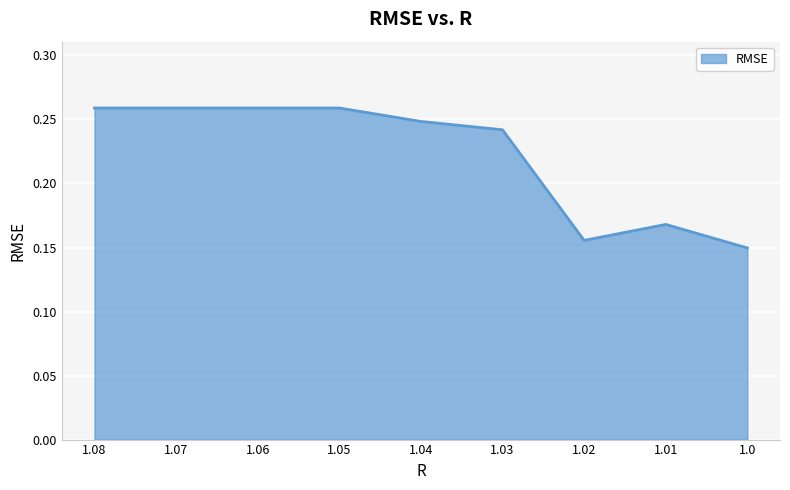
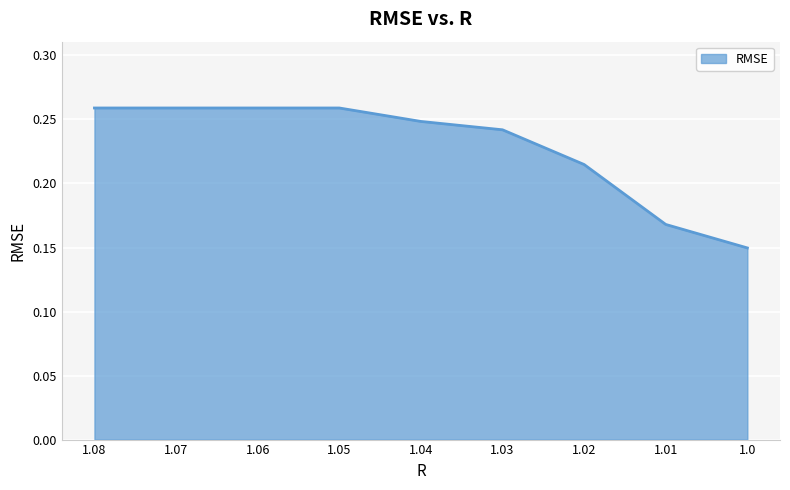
  {
    "1.08": 0.259,
    "1.07": 0.259,
    "1.06": 0.259,
    "1.05": 0.259,
    "1.04": 0.248,
    "1.03": 0.242,
-   "1.02": 0.156,
+   "1.02": 0.215,
    "1.01": 0.168,
    "1.0": 0.150
  }
